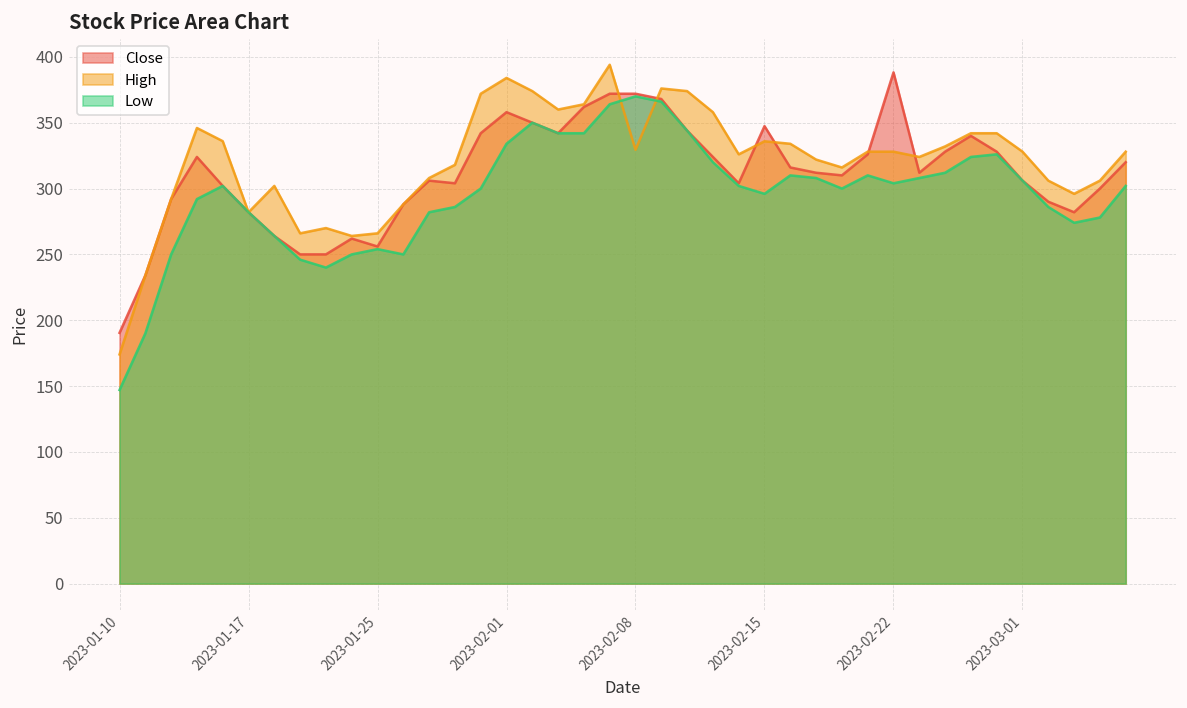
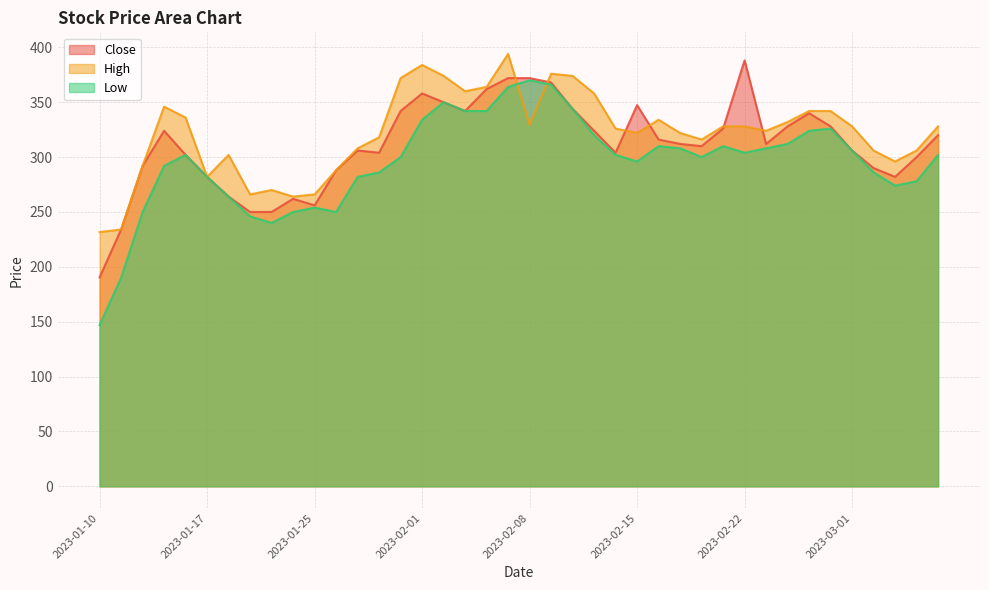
  {
    "Close": {
      "2023-01-10": 190,
      "2023-02-01": 358,
      "2023-02-15": 347,
      "2023-02-22": 388
    },
    "High": {
-     "2023-01-10": 174,
+     "2023-01-10": 232,
      "2023-01-25": 266,
      "2023-02-01": 384,
      "2023-02-08": 329,
-     "2023-02-15": 336,
+     "2023-02-15": 322,
      "2023-02-22": 328,
      "2023-03-01": 328
    },
    "Low": {
      "2023-01-10": 147,
      "2023-02-01": 334,
      "2023-02-15": 296,
      "2023-02-22": 304
    }
  }
